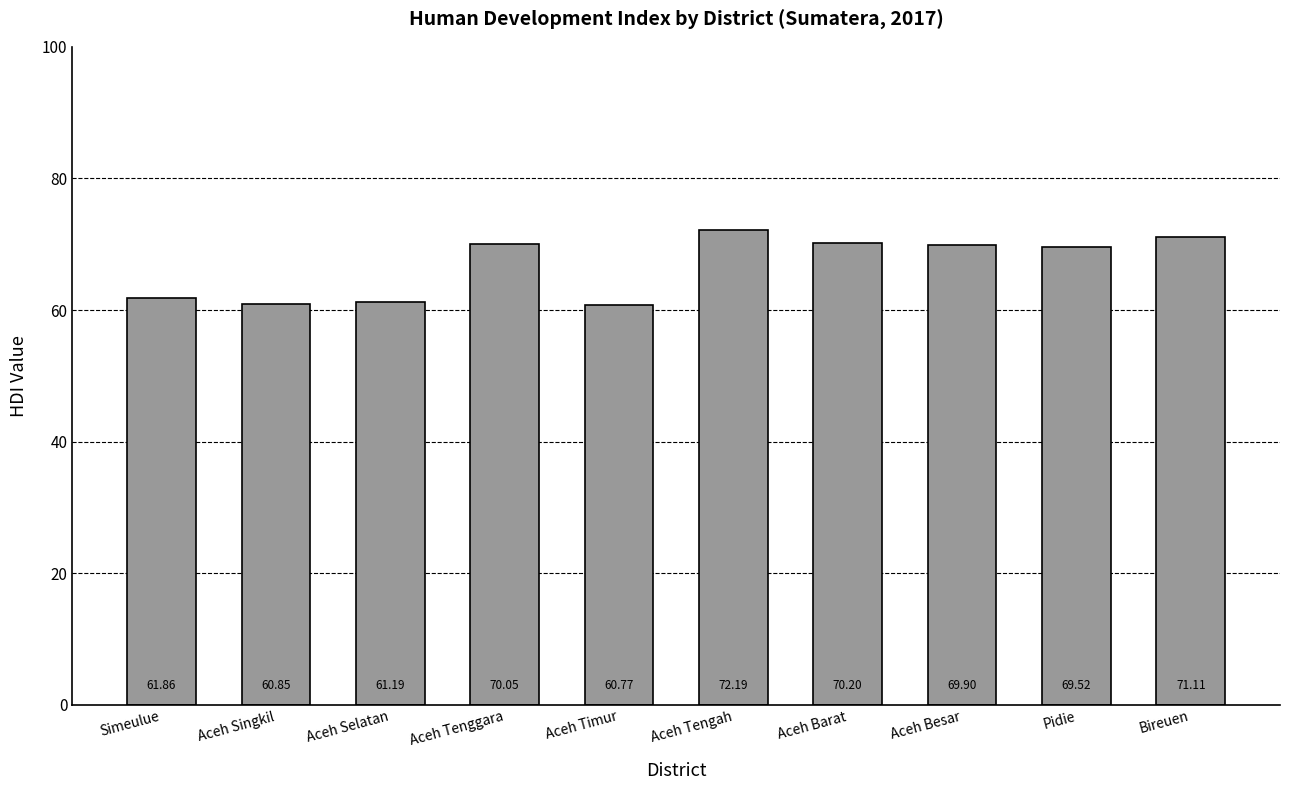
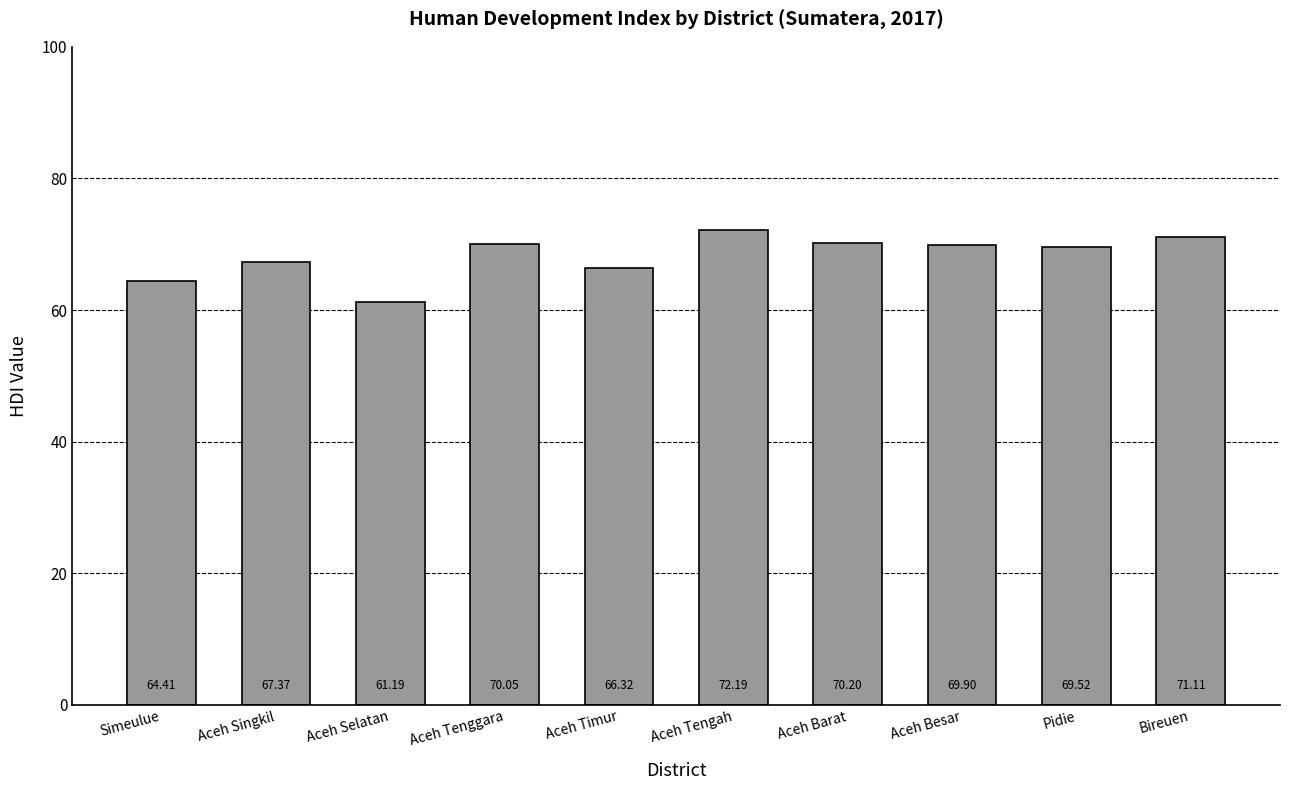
  {
-   "Simeulue": 61.86,
-   "Aceh Singkil": 60.85,
+   "Simeulue": 64.41,
+   "Aceh Singkil": 67.37,
    "Aceh Selatan": 61.19,
    "Aceh Tenggara": 70.05,
-   "Aceh Timur": 60.77,
+   "Aceh Timur": 66.32,
    "Aceh Tengah": 72.19,
    "Aceh Barat": 70.20,
    "Aceh Besar": 69.90,
    "Pidie": 69.52,
    "Bireuen": 71.11
  }
